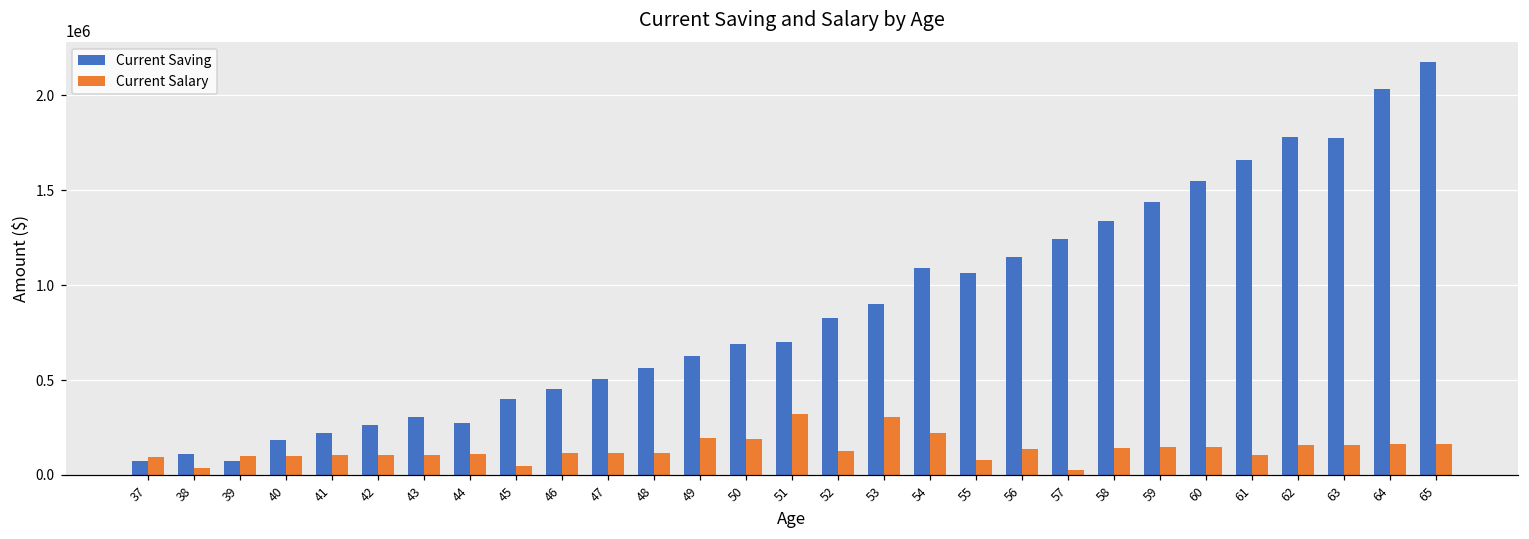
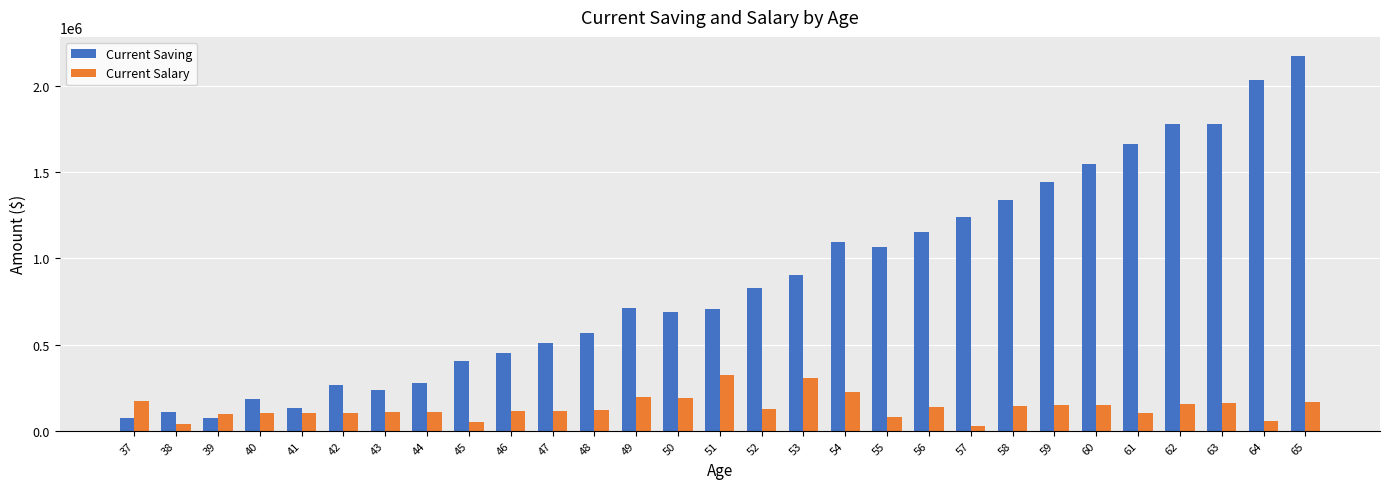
  {
    "Current Saving": {
      "37": 80000,
      "38": 110000,
      "39": 80000,
      "40": 180000,
-     "41": 220000,
+     "41": 130000,
      "42": 260000,
-     "43": 310000,
+     "43": 240000,
      "44": 280000,
      "45": 400000,
      "46": 450000,
      "47": 510000,
      "48": 570000,
-     "49": 630000,
+     "49": 710000,
      "50": 690000,
      "51": 700000,
      "52": 830000,
      "53": 900000,
      "54": 1090000,
      "55": 1060000,
      "56": 1150000,
      "57": 1240000,
      "58": 1340000,
      "59": 1440000,
      "60": 1550000,
      "61": 1660000,
      "62": 1780000,
      "63": 1780000,
      "64": 2040000,
      "65": 2170000
    },
    "Current Salary": {
-     "37": 100000,
+     "37": 170000,
      "38": 40000,
      "39": 100000,
      "40": 100000,
      "41": 100000,
      "42": 100000,
      "43": 110000,
      "44": 110000,
      "45": 50000,
      "46": 110000,
      "47": 120000,
      "48": 120000,
      "49": 190000,
      "50": 190000,
      "51": 320000,
      "52": 130000,
      "53": 310000,
      "54": 220000,
      "55": 80000,
      "56": 140000,
      "57": 30000,
      "58": 140000,
      "59": 150000,
      "60": 150000,
      "61": 100000,
      "62": 160000,
      "63": 160000,
-     "64": 160000,
+     "64": 60000,
      "65": 170000
    }
  }
